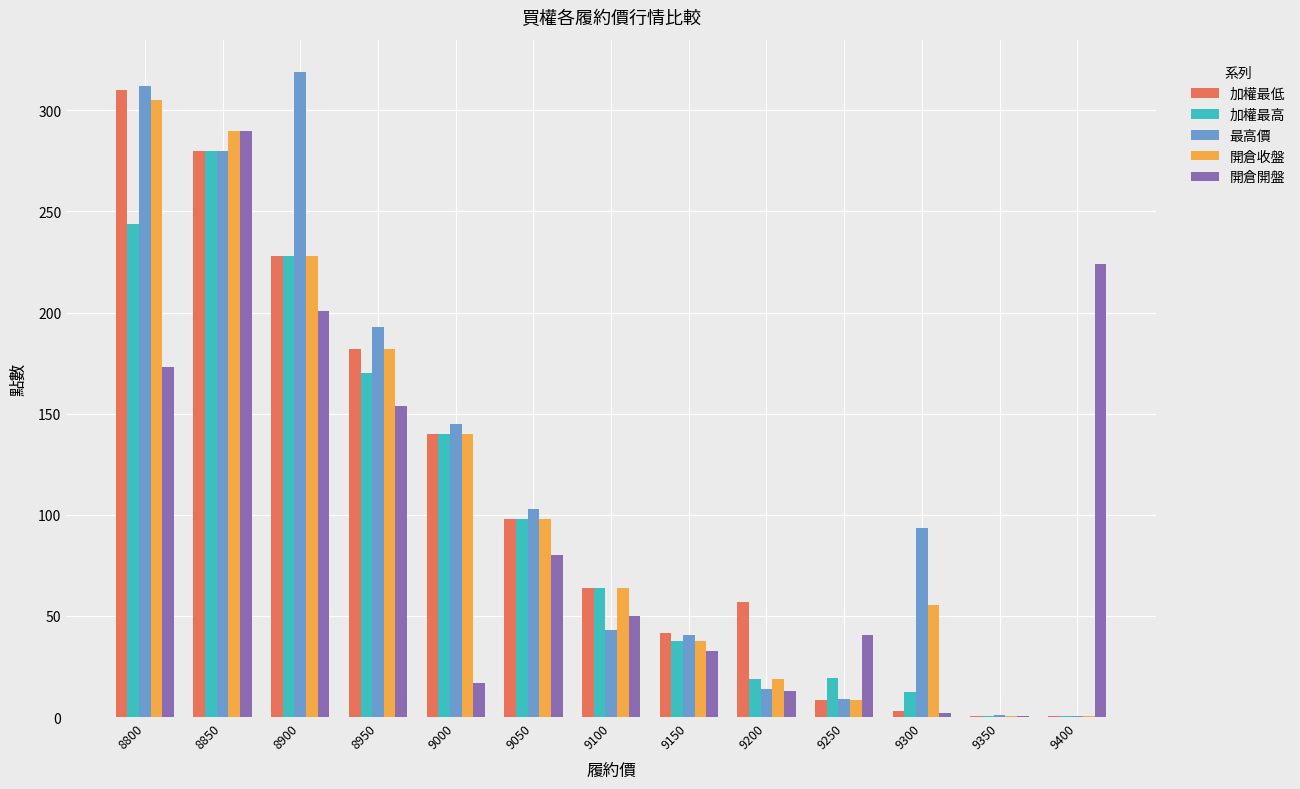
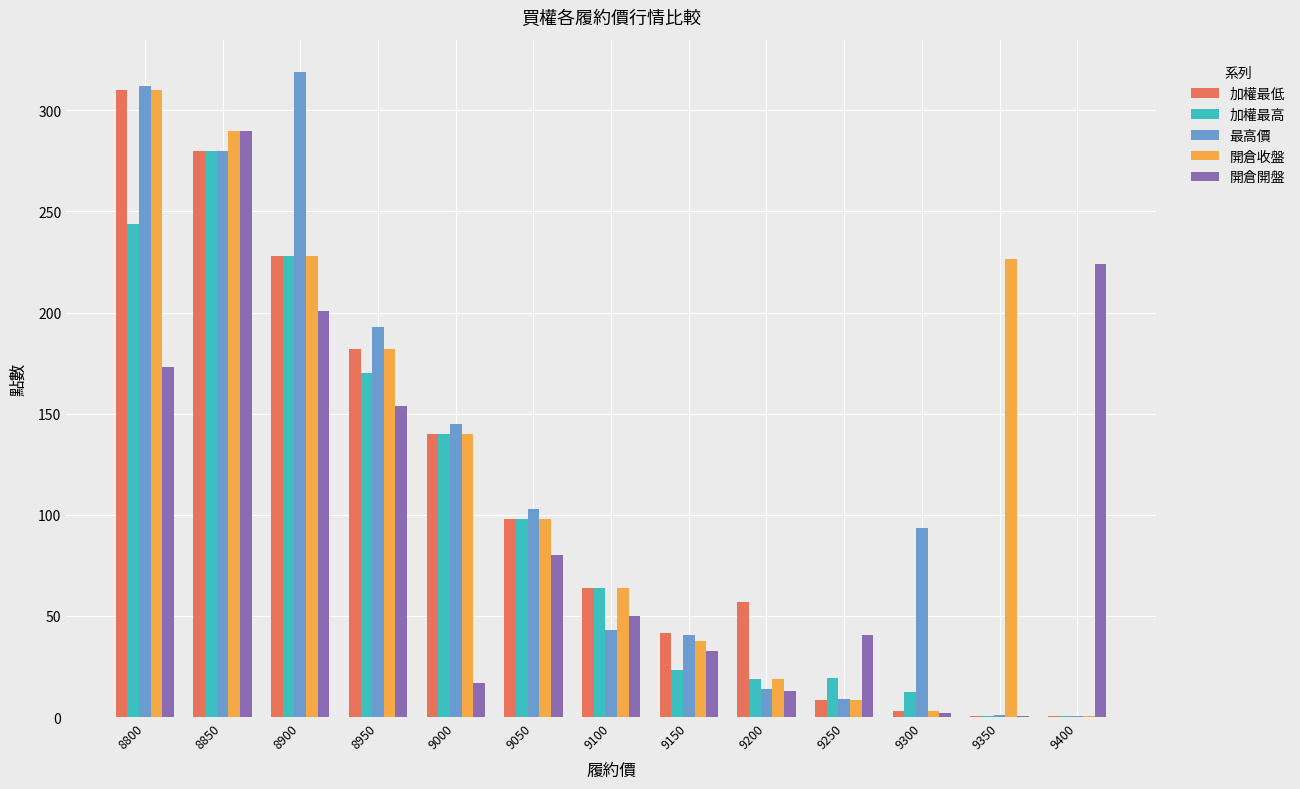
  {
    "加權最低": {
      "8800": 310,
      "8850": 280,
      "8900": 228,
      "8950": 182,
      "9000": 140,
      "9050": 98,
      "9100": 64,
      "9150": 42,
      "9200": 57,
      "9250": 9,
      "9300": 3
    },
    "加權最高": {
      "8800": 244,
      "8850": 280,
      "8900": 228,
      "8950": 170,
      "9000": 140,
      "9050": 98,
      "9100": 64,
-     "9150": 38,
+     "9150": 23,
      "9200": 19,
      "9250": 19,
      "9300": 12
    },
    "最高價": {
      "8800": 312,
      "8850": 280,
      "8900": 319,
      "8950": 193,
      "9000": 145,
      "9050": 103,
      "9100": 43,
      "9150": 41,
      "9200": 14,
      "9250": 9,
      "9300": 94
    },
    "開倉收盤": {
-     "8800": 305,
+     "8800": 310,
      "8850": 290,
      "8900": 228,
      "8950": 182,
      "9000": 140,
      "9050": 98,
      "9100": 64,
      "9150": 38,
      "9200": 19,
      "9250": 9,
-     "9300": 55,
-     "9350": 0
+     "9300": 3,
+     "9350": 226
    },
    "開倉開盤": {
      "8800": 173,
      "8850": 290,
      "8900": 201,
      "8950": 154,
      "9000": 17,
      "9050": 80,
      "9100": 50,
      "9150": 33,
      "9200": 13,
      "9250": 41,
      "9300": 2,
      "9400": 224
    }
  }
